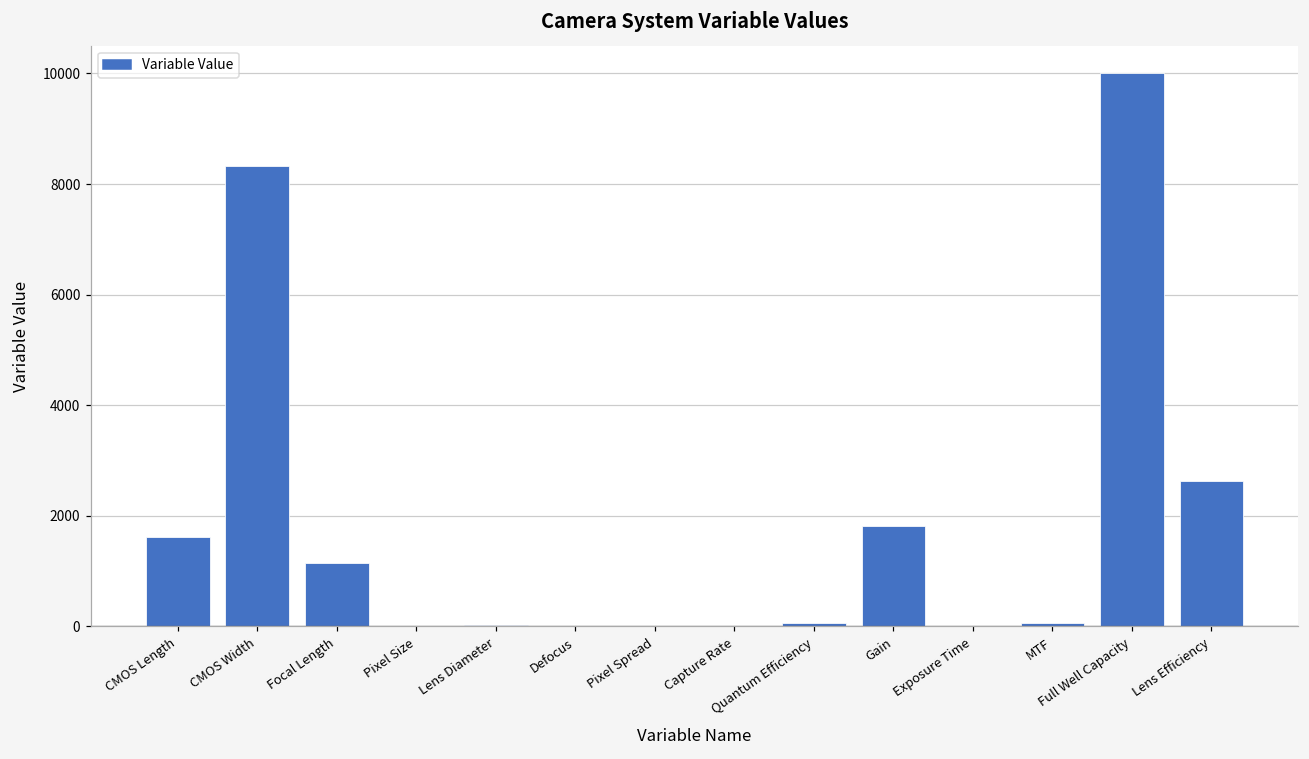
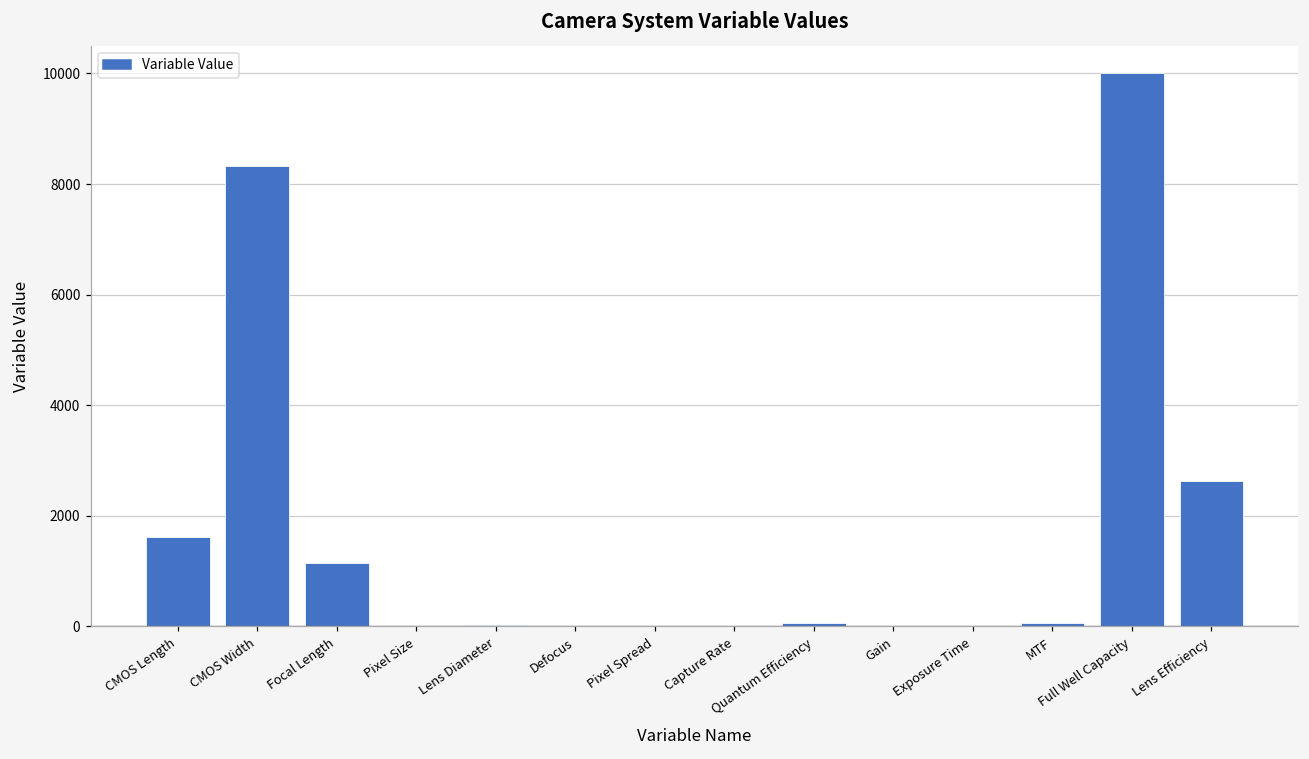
  {
    "CMOS Length": 1600,
    "CMOS Width": 8300,
    "Focal Length": 1100,
    "Defocus": 0,
    "Quantum Efficiency": 100,
-   "Gain": 1800,
+   "Gain": 0,
    "MTF": 100,
    "Full Well Capacity": 10000,
    "Lens Efficiency": 2600
  }
